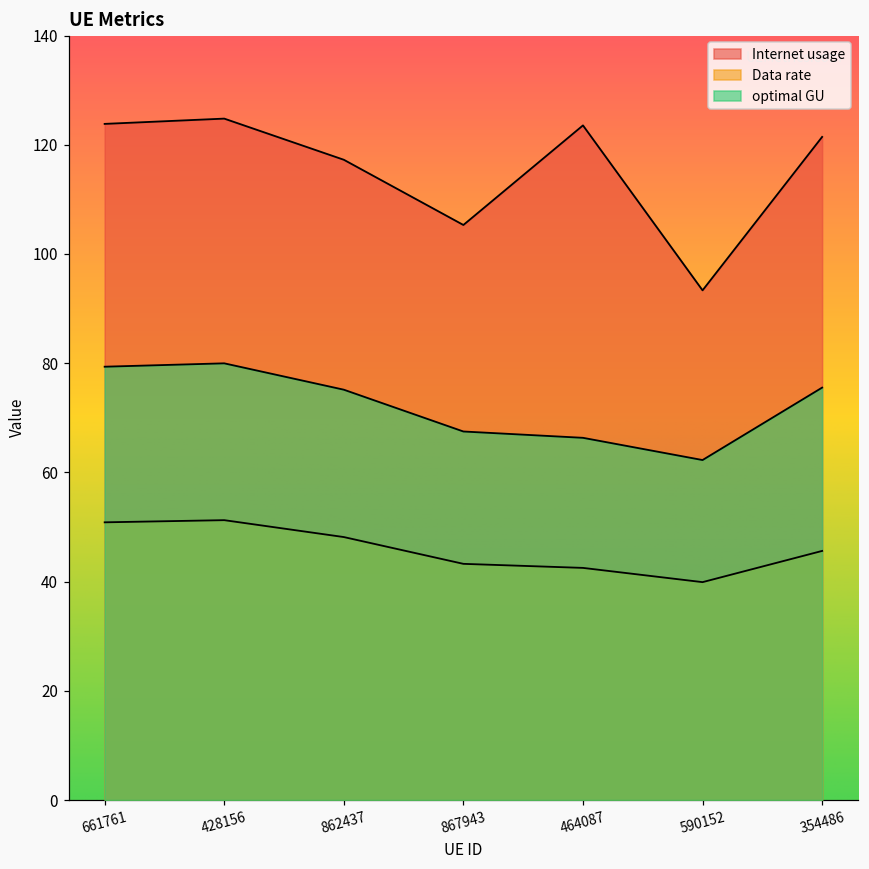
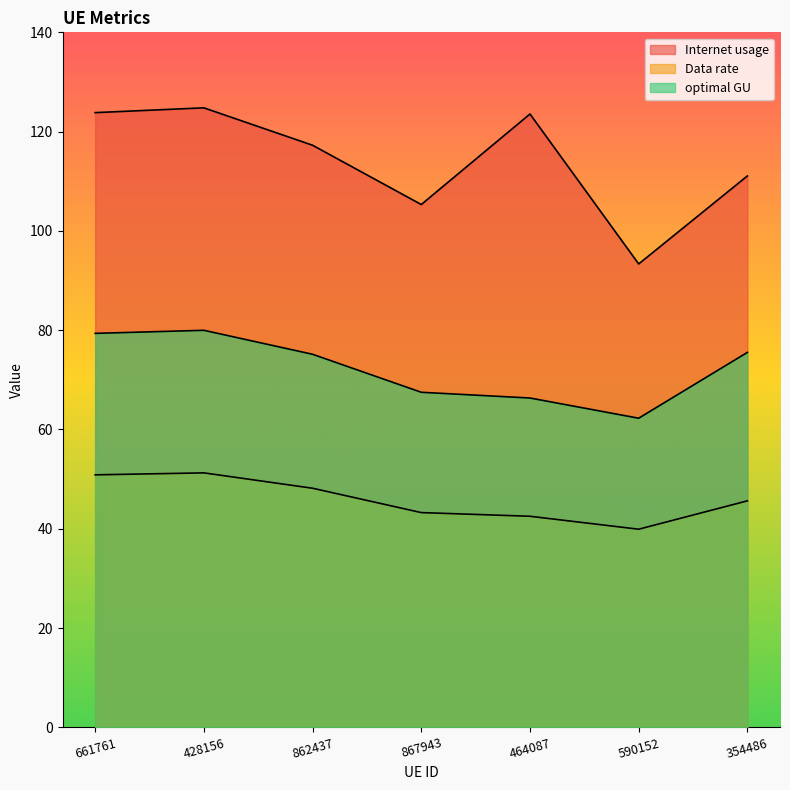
  {
    "Internet usage": {
      "661761": 124,
      "428156": 125,
      "862437": 117,
      "867943": 105,
      "464087": 124,
      "590152": 93,
-     "354486": 121
+     "354486": 111
    },
    "Data rate": {
      "661761": 51,
      "428156": 51,
      "862437": 48,
      "867943": 43,
      "464087": 43,
      "590152": 40,
      "354486": 46
    },
    "optimal GU": {
      "661761": 79,
      "428156": 80,
      "862437": 75,
      "867943": 67,
      "464087": 66,
      "590152": 62,
      "354486": 76
    }
  }
